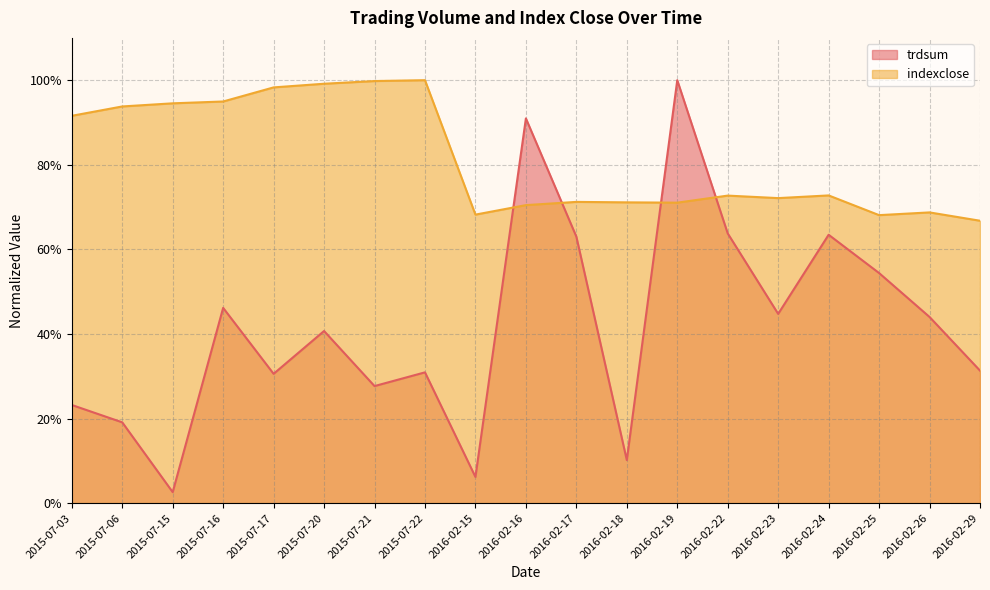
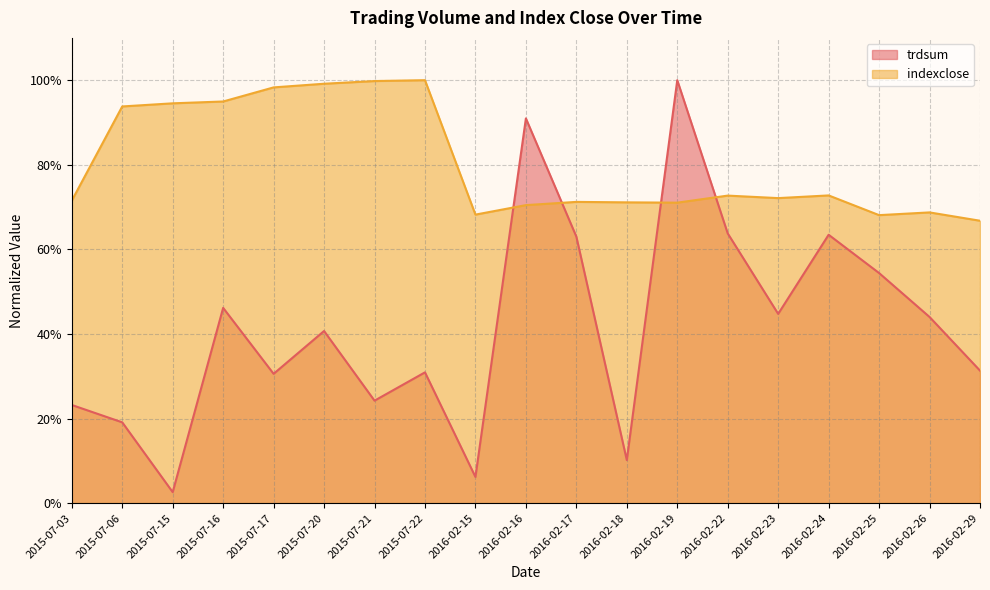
  {
    "trdsum": {
      "2015-07-03": "23%",
      "2015-07-06": "19%",
      "2015-07-15": "3%",
      "2015-07-16": "46%",
      "2015-07-17": "31%",
      "2015-07-20": "41%",
-     "2015-07-21": "28%",
+     "2015-07-21": "24%",
      "2015-07-22": "31%",
      "2016-02-15": "6%",
      "2016-02-16": "91%",
      "2016-02-17": "63%",
      "2016-02-18": "10%",
      "2016-02-19": "100%",
      "2016-02-22": "64%",
      "2016-02-23": "45%",
      "2016-02-24": "63%",
      "2016-02-25": "54%",
      "2016-02-26": "44%",
      "2016-02-29": "31%"
    },
    "indexclose": {
-     "2015-07-03": "92%",
+     "2015-07-03": "72%",
      "2015-07-06": "94%",
      "2015-07-15": "95%",
      "2015-07-16": "95%",
      "2015-07-17": "98%",
      "2015-07-20": "99%",
      "2015-07-21": "100%",
      "2015-07-22": "100%",
      "2016-02-15": "68%",
      "2016-02-16": "70%",
      "2016-02-17": "71%",
      "2016-02-18": "71%",
      "2016-02-19": "71%",
      "2016-02-22": "73%",
      "2016-02-23": "72%",
      "2016-02-24": "73%",
      "2016-02-25": "68%",
      "2016-02-26": "69%",
      "2016-02-29": "67%"
    }
  }
